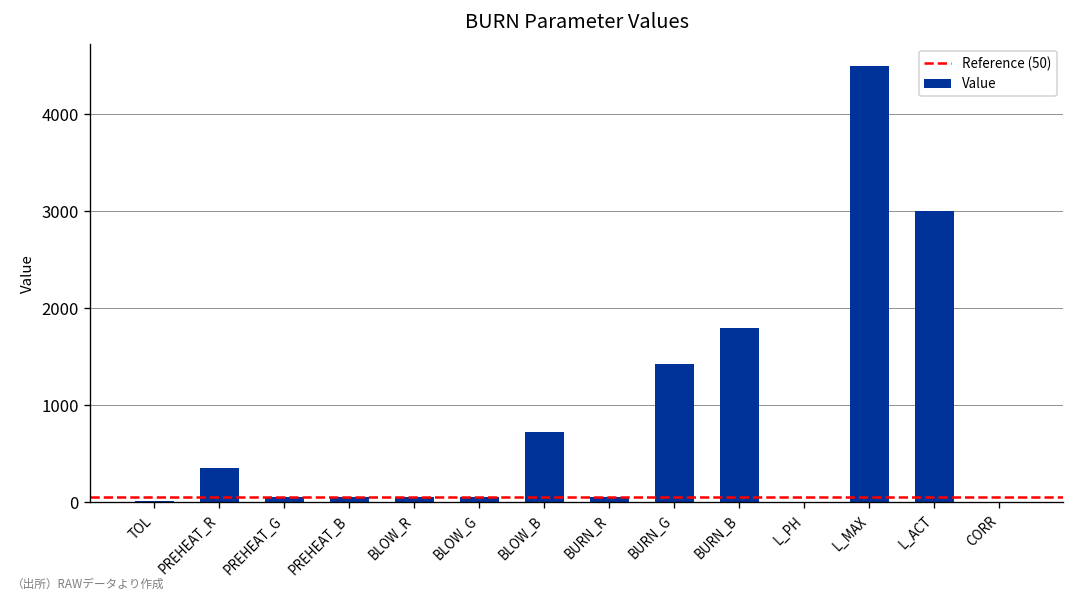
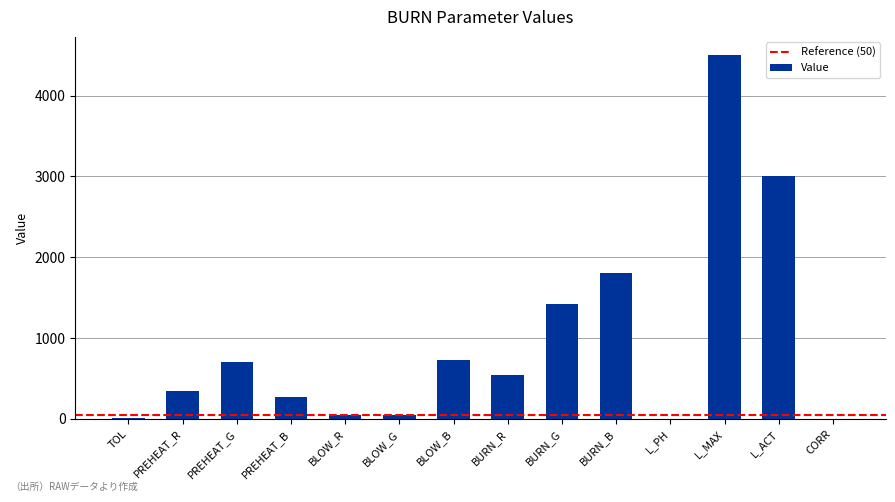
  {
    "PREHEAT_R": 300,
-   "PREHEAT_G": 100,
-   "PREHEAT_B": 100,
+   "PREHEAT_G": 700,
+   "PREHEAT_B": 300,
    "BLOW_R": 100,
    "BLOW_G": 100,
    "BLOW_B": 700,
-   "BURN_R": 100,
+   "BURN_R": 500,
    "BURN_G": 1400,
    "BURN_B": 1800,
    "L_MAX": 4500,
    "L_ACT": 3000
  }
